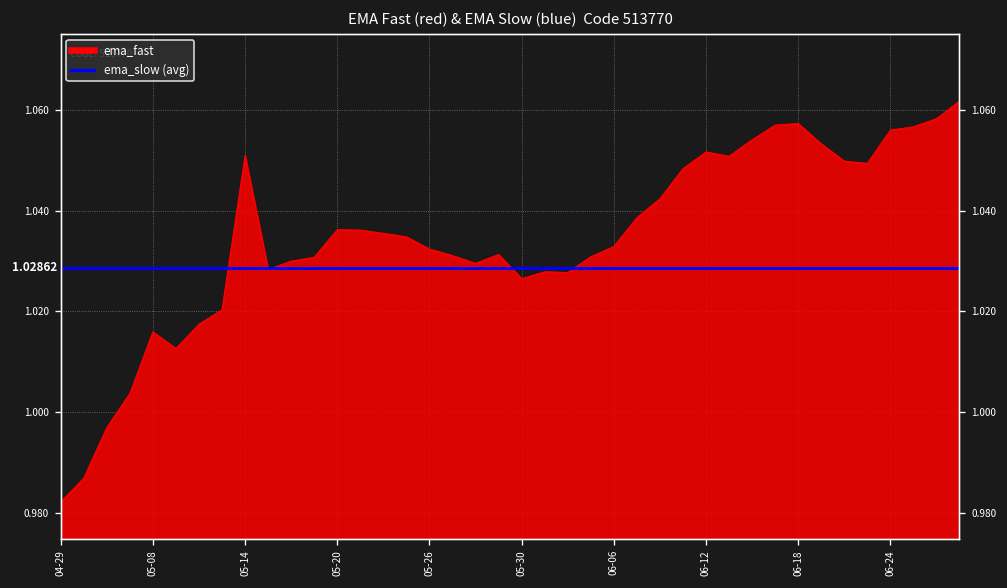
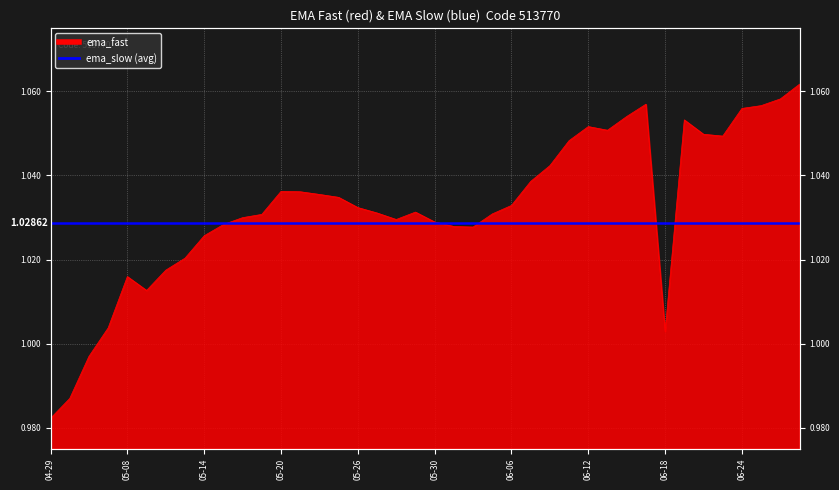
  {
    "04-29": 0.982,
    "05-08": 1.016,
-   "05-14": 1.051,
+   "05-14": 1.026,
    "05-20": 1.036,
    "05-26": 1.032,
-   "05-30": 1.027,
+   "05-30": 1.029,
    "06-06": 1.033,
    "06-12": 1.052,
-   "06-18": 1.057,
+   "06-18": 1.003,
    "06-24": 1.056
  }
